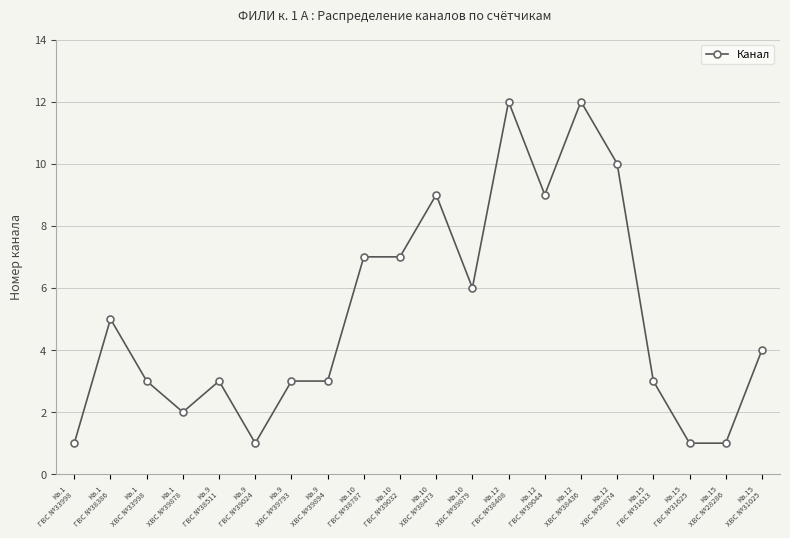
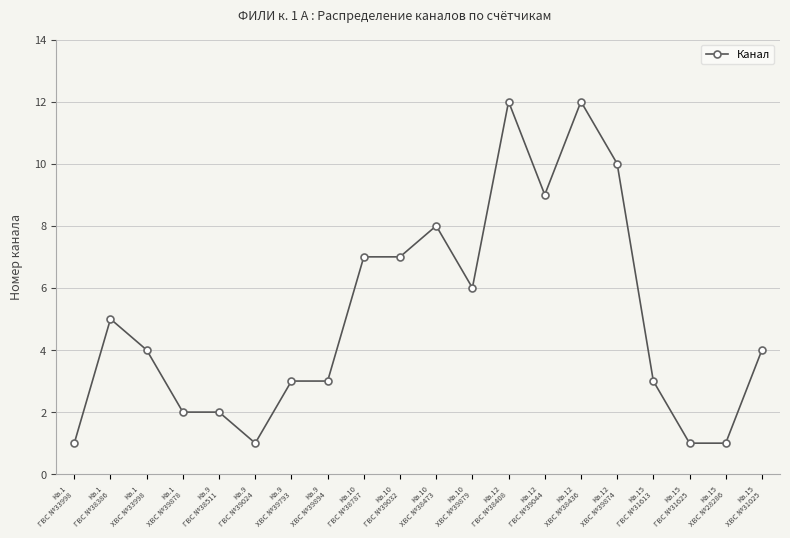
  {
    "Кв.1 ГВС №33998": 1,
    "Кв.1 ГВС №38386": 5,
-   "Кв.1 ХВС №33998": 3,
+   "Кв.1 ХВС №33998": 4,
    "Кв.1 ХВС №39878": 2,
-   "Кв.9 ГВС №38511": 3,
+   "Кв.9 ГВС №38511": 2,
    "Кв.9 ГВС №39024": 1,
    "Кв.9 ХВС №39793": 3,
    "Кв.9 ХВС №39894": 3,
    "Кв.10 ГВС №38787": 7,
    "Кв.10 ГВС №39032": 7,
-   "Кв.10 ХВС №38473": 9,
+   "Кв.10 ХВС №38473": 8,
    "Кв.10 ХВС №39879": 6,
    "Кв.12 ГВС №38408": 12,
    "Кв.12 ГВС №39044": 9,
    "Кв.12 ХВС №38436": 12,
    "Кв.12 ХВС №39874": 10,
    "Кв.15 ГВС №31613": 3,
    "Кв.15 ГВС №31625": 1,
    "Кв.15 ХВС №28286": 1,
    "Кв.15 ХВС №31025": 4
  }
